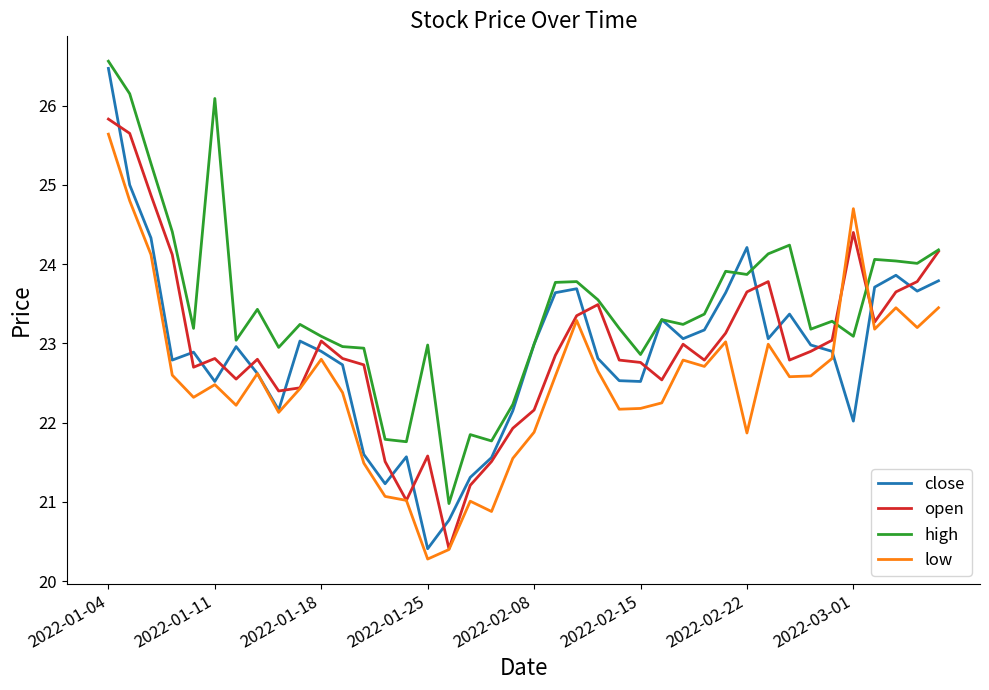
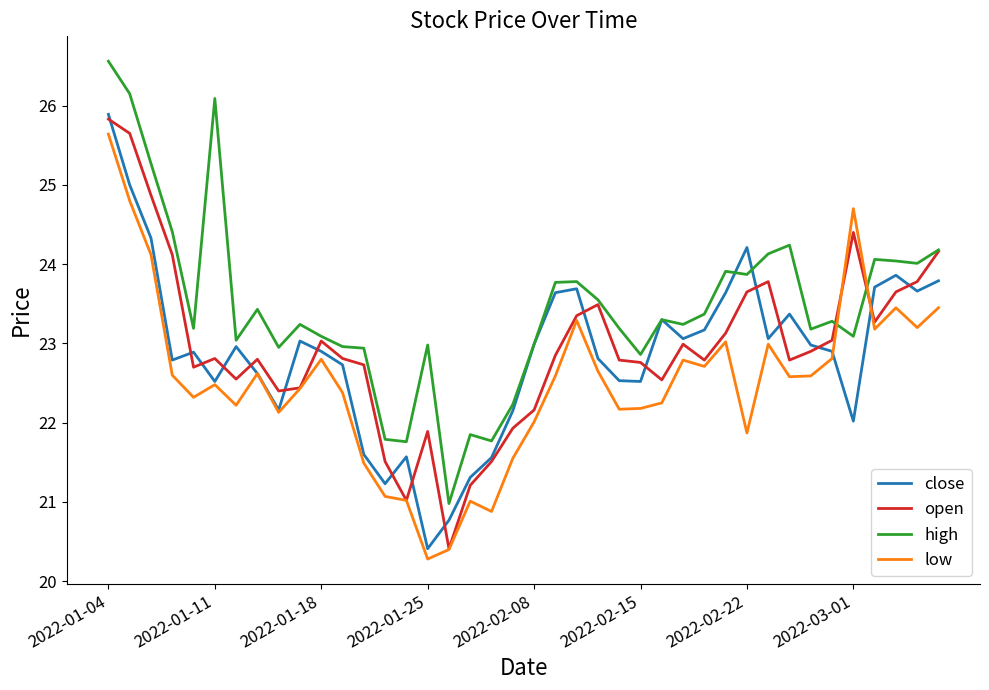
  {
    "close": {
-     "2022-01-04": 26.5,
+     "2022-01-04": 25.9,
      "2022-01-11": 22.5,
      "2022-01-18": 22.9,
      "2022-01-25": 20.4,
      "2022-02-15": 22.5,
      "2022-02-22": 24.2,
      "2022-03-01": 22.0
    },
    "open": {
      "2022-01-04": 25.8,
      "2022-01-11": 22.8,
      "2022-01-18": 23.0,
-     "2022-01-25": 21.6,
+     "2022-01-25": 21.9,
      "2022-02-08": 22.2,
      "2022-02-15": 22.8,
      "2022-02-22": 23.7,
      "2022-03-01": 24.4
    },
    "high": {
      "2022-01-04": 26.6,
      "2022-01-11": 26.1,
      "2022-01-18": 23.1,
      "2022-01-25": 23.0,
      "2022-02-15": 22.9,
      "2022-02-22": 23.9,
      "2022-03-01": 23.1
    },
    "low": {
      "2022-01-04": 25.6,
      "2022-01-11": 22.5,
      "2022-01-18": 22.8,
      "2022-01-25": 20.3,
-     "2022-02-08": 21.9,
+     "2022-02-08": 22.0,
      "2022-02-15": 22.2,
      "2022-02-22": 21.9,
      "2022-03-01": 24.7
    }
  }
